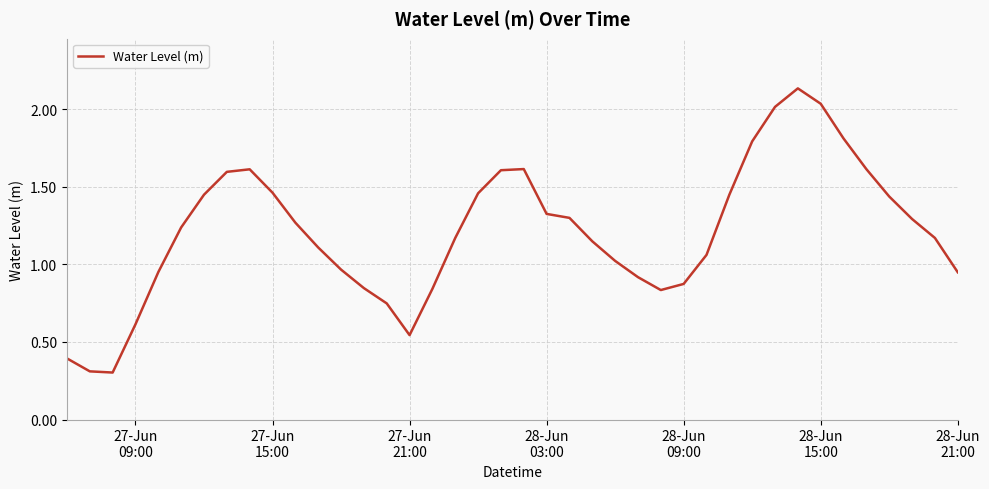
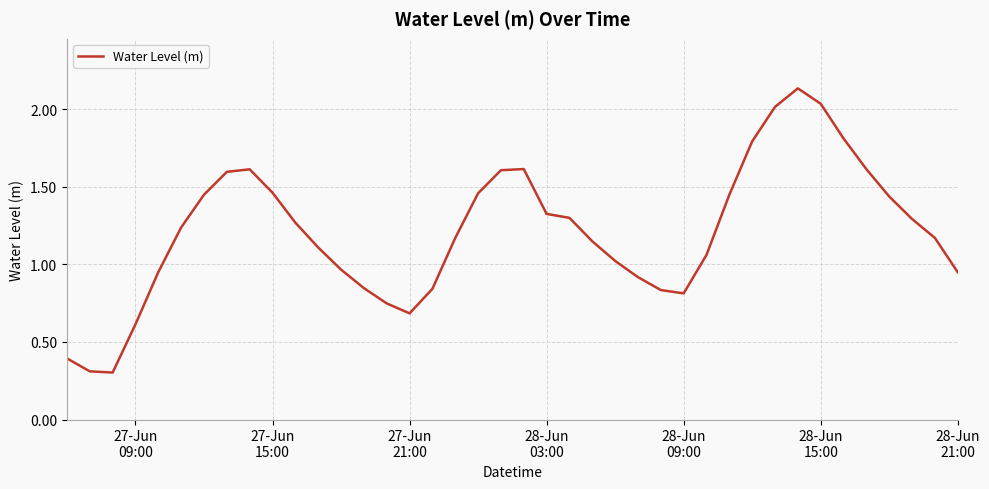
  {
    "27-Jun 09:00": 0.61,
    "27-Jun 15:00": 1.46,
-   "27-Jun 21:00": 0.54,
+   "27-Jun 21:00": 0.68,
    "28-Jun 03:00": 1.32,
-   "28-Jun 09:00": 0.87,
+   "28-Jun 09:00": 0.81,
    "28-Jun 15:00": 2.03,
    "28-Jun 21:00": 0.95
  }
